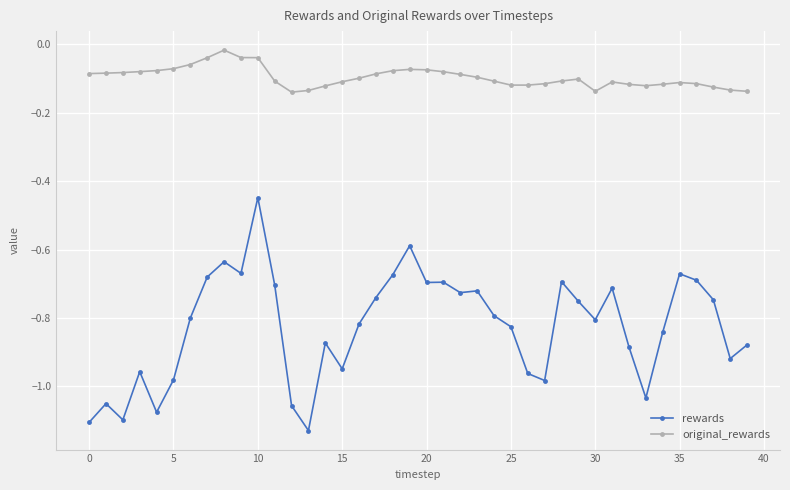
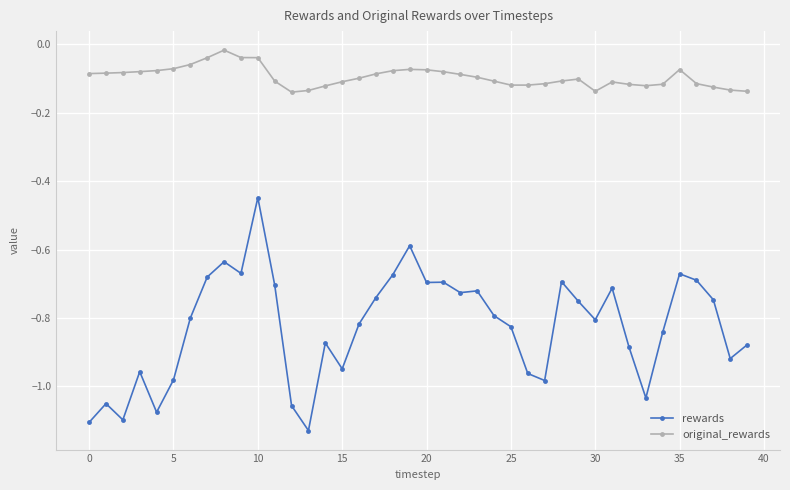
  {
    "rewards": {
      "0": -1.11,
      "5": -0.98,
      "10": -0.45,
      "15": -0.95,
      "20": -0.70,
      "25": -0.83,
      "30": -0.81,
      "35": -0.67
    },
    "original_rewards": {
      "0": -0.09,
      "5": -0.07,
      "10": -0.04,
      "15": -0.11,
      "20": -0.07,
      "25": -0.12,
      "30": -0.14,
-     "35": -0.11
+     "35": -0.07
    }
  }
